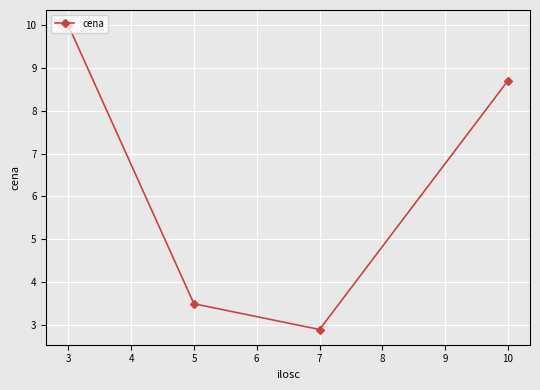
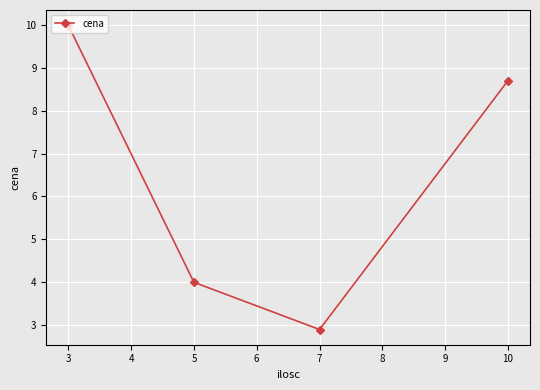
  {
-   "5": 3.5,
+   "5": 4.0,
    "7": 2.9,
    "10": 8.7
  }
